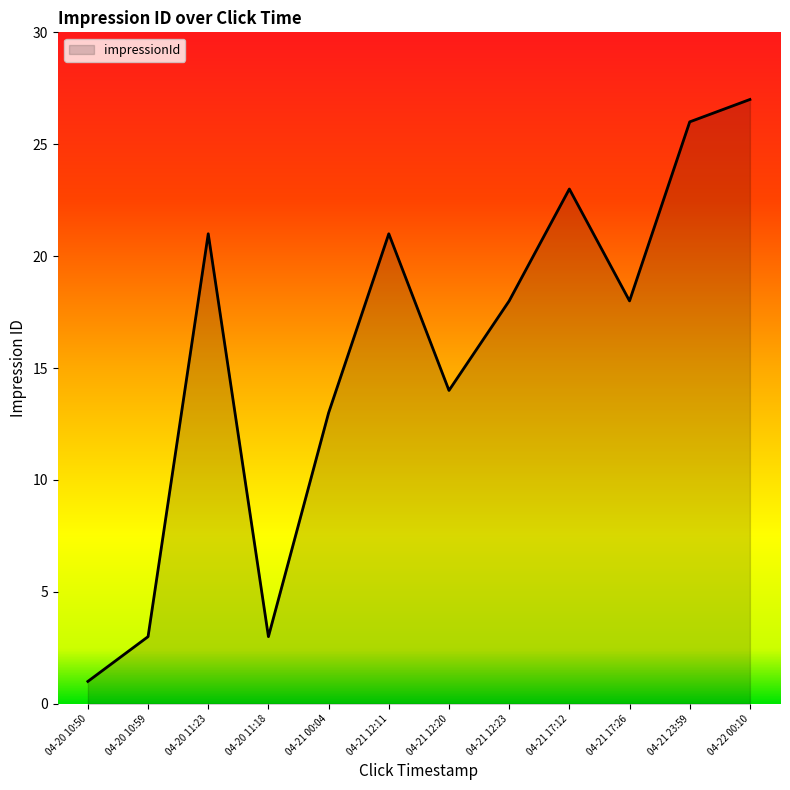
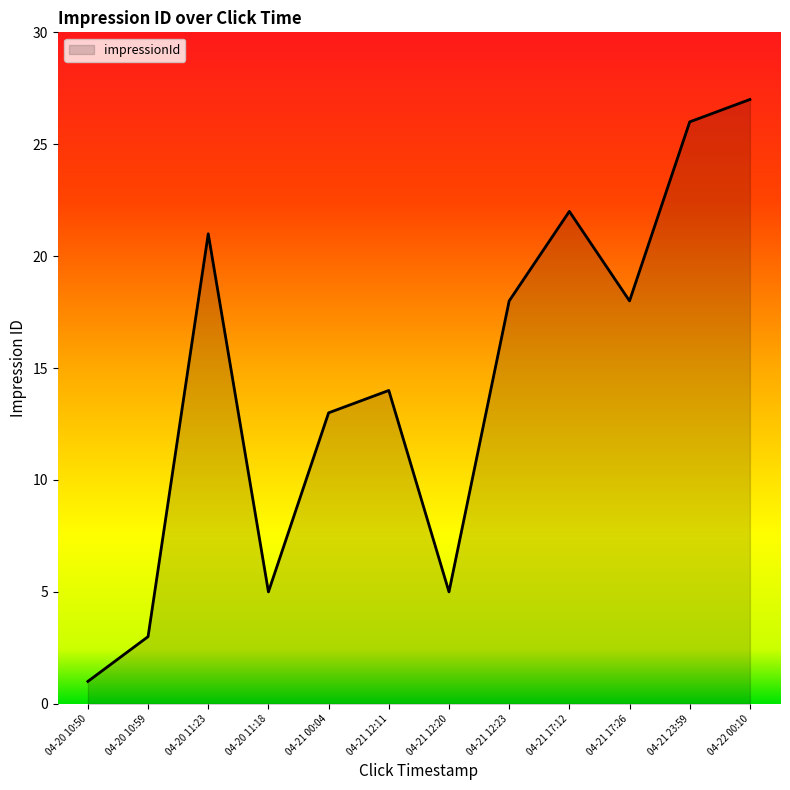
  {
    "04-20 10:50": 1,
    "04-20 10:59": 3,
    "04-20 11:23": 21,
-   "04-20 11:18": 3,
+   "04-20 11:18": 5,
    "04-21 00:04": 13,
-   "04-21 12:11": 21,
-   "04-21 12:20": 14,
+   "04-21 12:11": 14,
+   "04-21 12:20": 5,
    "04-21 12:23": 18,
-   "04-21 17:12": 23,
+   "04-21 17:12": 22,
    "04-21 17:26": 18,
    "04-21 23:59": 26,
    "04-22 00:10": 27
  }
